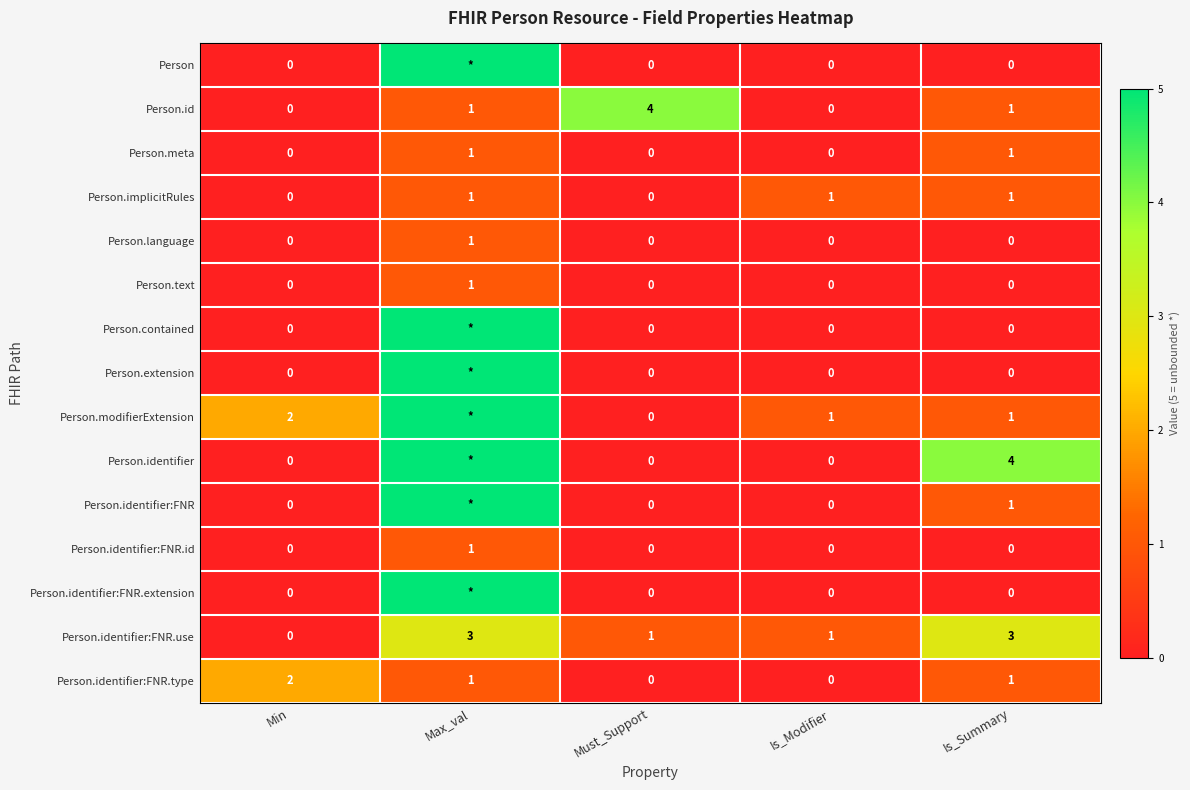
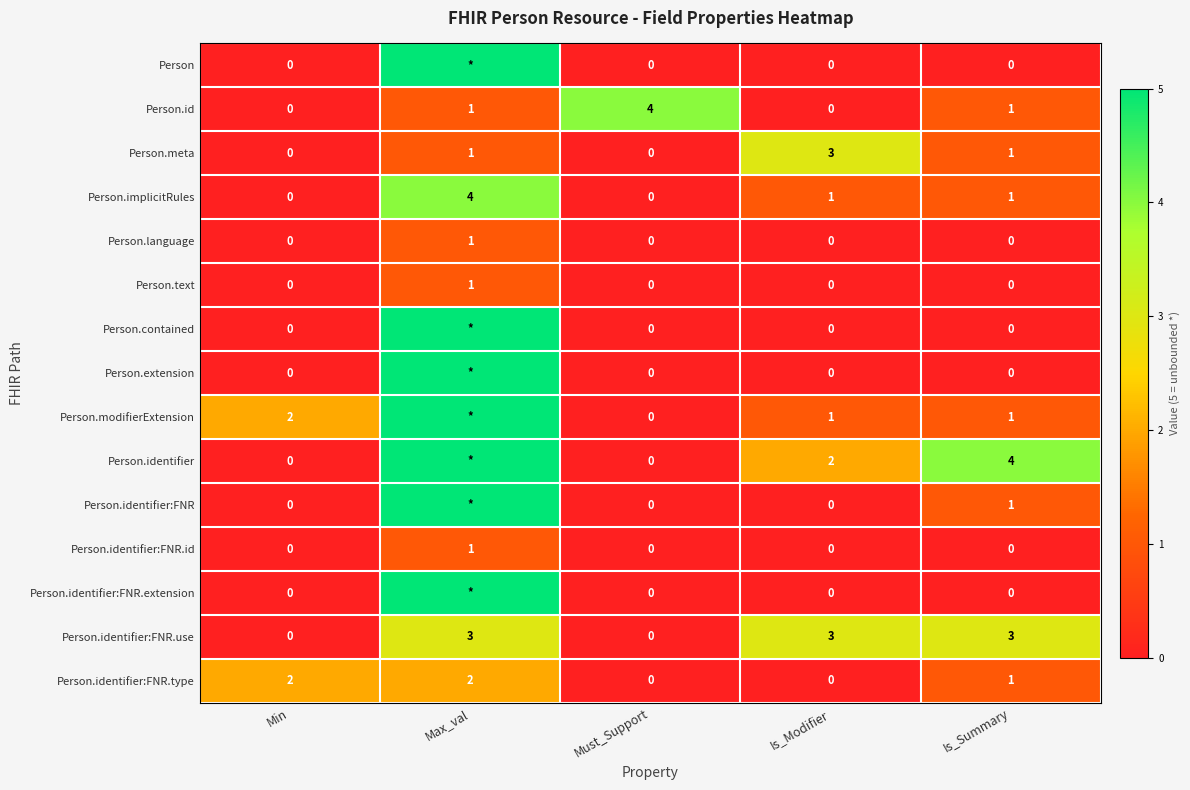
  {
    "Person": {
      "Min": 0,
      "Must_Support": 0,
      "Is_Modifier": 0,
      "Is_Summary": 0
    },
    "Person.id": {
      "Min": 0,
      "Max_val": 1,
      "Must_Support": 4,
      "Is_Modifier": 0,
      "Is_Summary": 1
    },
    "Person.meta": {
      "Min": 0,
      "Max_val": 1,
      "Must_Support": 0,
-     "Is_Modifier": 0,
+     "Is_Modifier": 3,
      "Is_Summary": 1
    },
    "Person.implicitRules": {
      "Min": 0,
-     "Max_val": 1,
+     "Max_val": 4,
      "Must_Support": 0,
      "Is_Modifier": 1,
      "Is_Summary": 1
    },
    "Person.language": {
      "Min": 0,
      "Max_val": 1,
      "Must_Support": 0,
      "Is_Modifier": 0,
      "Is_Summary": 0
    },
    "Person.text": {
      "Min": 0,
      "Max_val": 1,
      "Must_Support": 0,
      "Is_Modifier": 0,
      "Is_Summary": 0
    },
    "Person.contained": {
      "Min": 0,
      "Must_Support": 0,
      "Is_Modifier": 0,
      "Is_Summary": 0
    },
    "Person.extension": {
      "Min": 0,
      "Must_Support": 0,
      "Is_Modifier": 0,
      "Is_Summary": 0
    },
    "Person.modifierExtension": {
      "Min": 2,
      "Must_Support": 0,
      "Is_Modifier": 1,
      "Is_Summary": 1
    },
    "Person.identifier": {
      "Min": 0,
      "Must_Support": 0,
-     "Is_Modifier": 0,
+     "Is_Modifier": 2,
      "Is_Summary": 4
    },
    "Person.identifier:FNR": {
      "Min": 0,
      "Must_Support": 0,
      "Is_Modifier": 0,
      "Is_Summary": 1
    },
    "Person.identifier:FNR.id": {
      "Min": 0,
      "Max_val": 1,
      "Must_Support": 0,
      "Is_Modifier": 0,
      "Is_Summary": 0
    },
    "Person.identifier:FNR.extension": {
      "Min": 0,
      "Must_Support": 0,
      "Is_Modifier": 0,
      "Is_Summary": 0
    },
    "Person.identifier:FNR.use": {
      "Min": 0,
      "Max_val": 3,
-     "Must_Support": 1,
-     "Is_Modifier": 1,
+     "Must_Support": 0,
+     "Is_Modifier": 3,
      "Is_Summary": 3
    },
    "Person.identifier:FNR.type": {
      "Min": 2,
-     "Max_val": 1,
+     "Max_val": 2,
      "Must_Support": 0,
      "Is_Modifier": 0,
      "Is_Summary": 1
    }
  }
